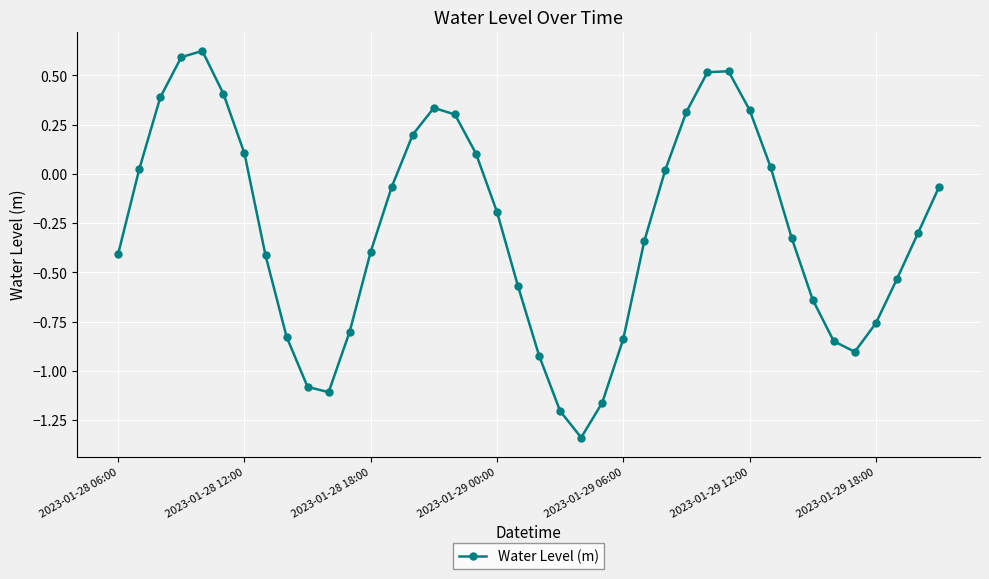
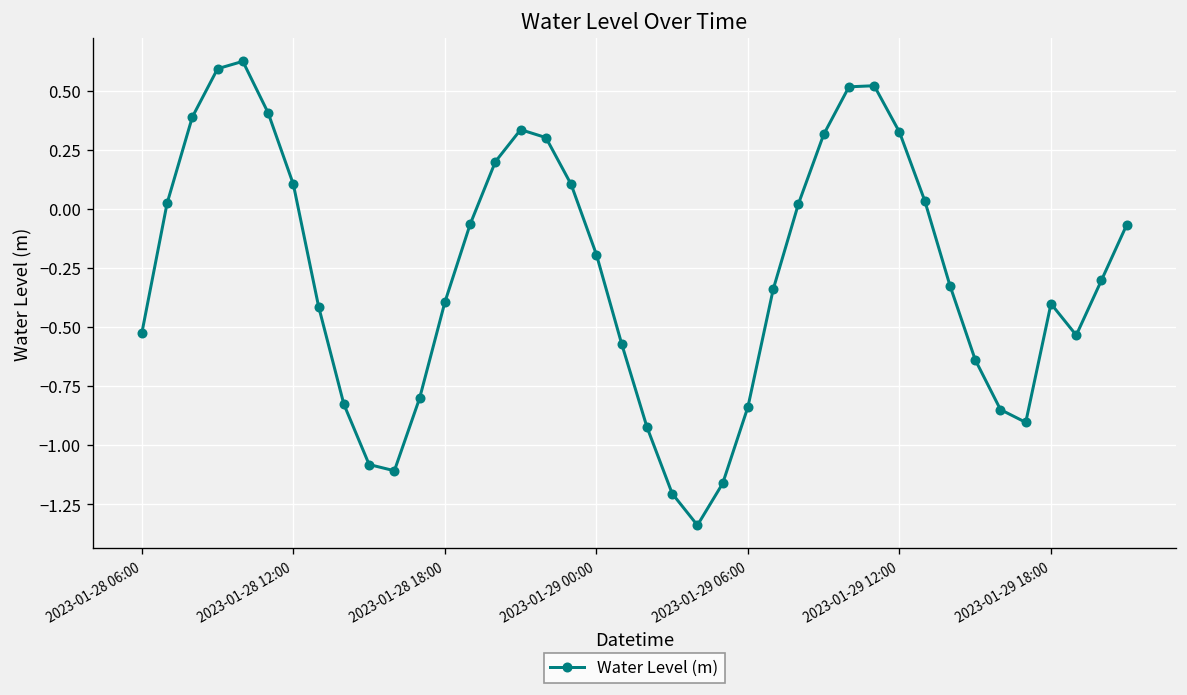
  {
-   "2023-01-28 06:00": -0.41,
+   "2023-01-28 06:00": -0.53,
    "2023-01-28 12:00": 0.10,
    "2023-01-28 18:00": -0.39,
    "2023-01-29 00:00": -0.19,
    "2023-01-29 06:00": -0.84,
    "2023-01-29 12:00": 0.32,
-   "2023-01-29 18:00": -0.76
+   "2023-01-29 18:00": -0.40
  }
